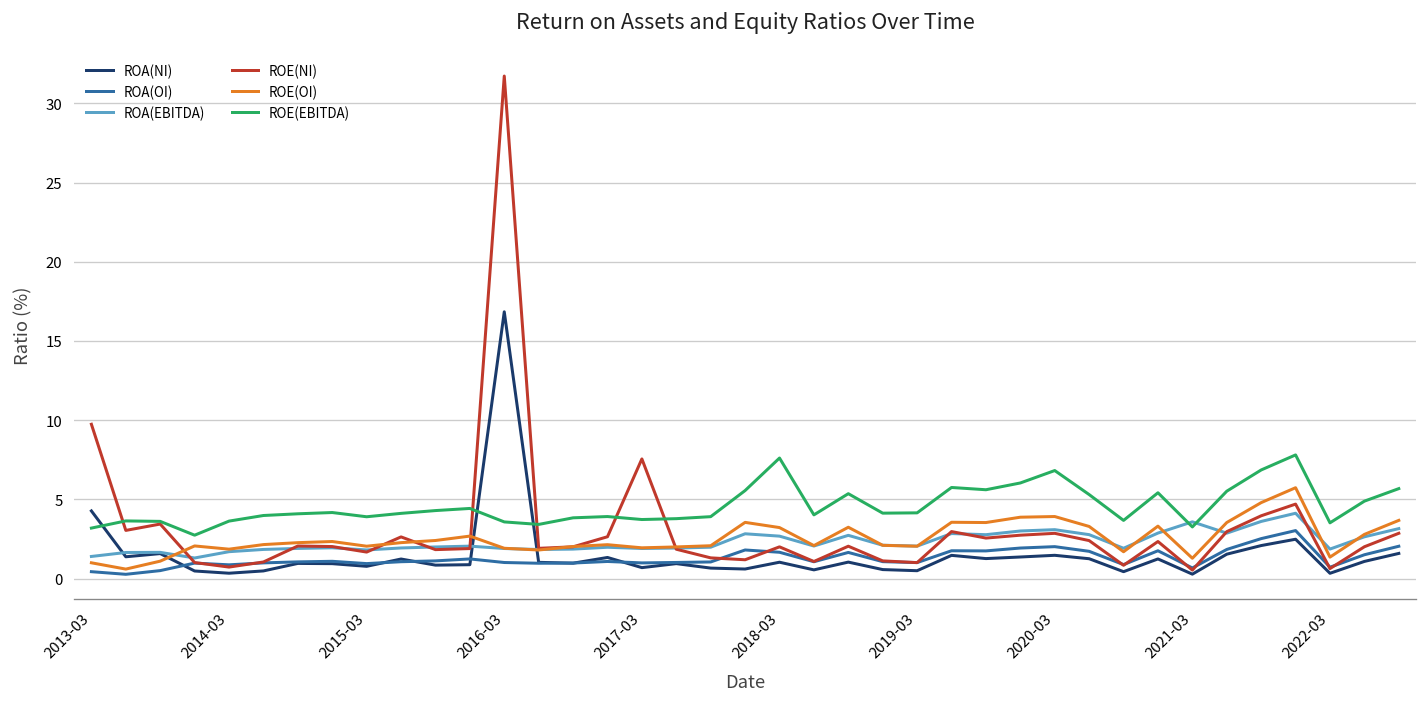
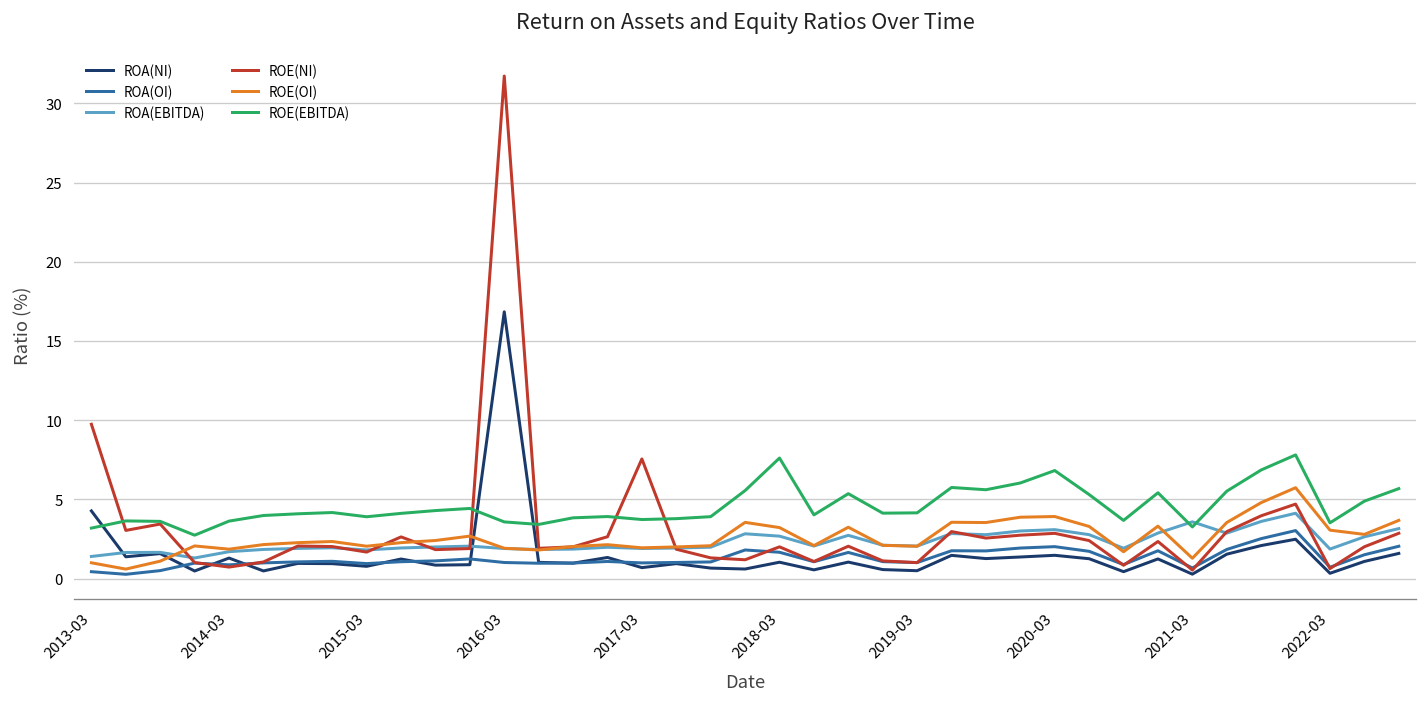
  {
    "ROA(NI)": {
      "2013-03": 4.3,
-     "2014-03": 0.3,
+     "2014-03": 1.3,
      "2016-03": 16.8,
      "2017-03": 0.7,
      "2018-03": 1.0,
      "2019-03": 0.5,
      "2020-03": 1.5,
      "2021-03": 0.3,
      "2022-03": 0.3
    },
    "ROA(OI)": {
      "2013-03": 0.4,
      "2016-03": 1.0,
      "2017-03": 1.0,
      "2018-03": 1.7,
      "2020-03": 2.0
    },
    "ROA(EBITDA)": {
      "2013-03": 1.4,
      "2018-03": 2.7,
      "2020-03": 3.1,
      "2021-03": 3.6,
      "2022-03": 1.9
    },
    "ROE(NI)": {
      "2013-03": 9.7,
      "2016-03": 31.7,
      "2017-03": 7.6,
      "2018-03": 2.0,
      "2020-03": 2.9
    },
    "ROE(OI)": {
      "2013-03": 1.0,
      "2015-03": 2.0,
      "2018-03": 3.2,
      "2020-03": 3.9,
      "2021-03": 1.3,
-     "2022-03": 1.4
+     "2022-03": 3.1
    },
    "ROE(EBITDA)": {
      "2013-03": 3.2,
      "2014-03": 3.6,
      "2015-03": 3.9,
      "2016-03": 3.6,
      "2017-03": 3.7,
      "2018-03": 7.6,
      "2019-03": 4.2,
      "2020-03": 6.8,
      "2021-03": 3.3,
      "2022-03": 3.5
    }
  }
